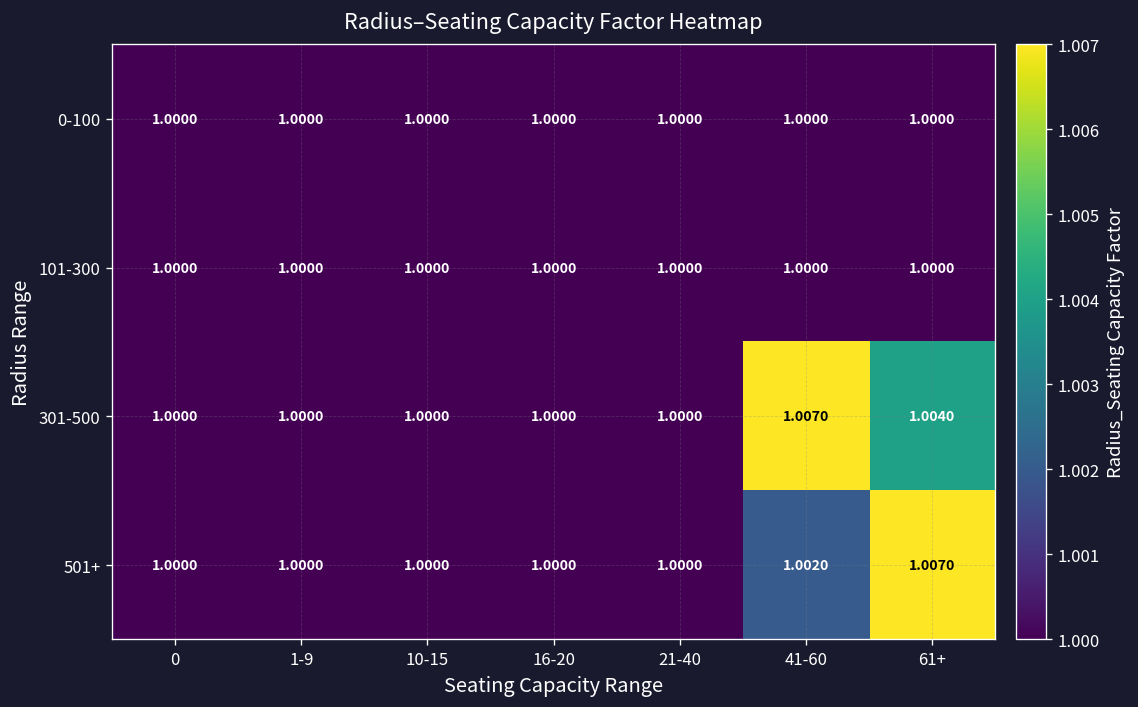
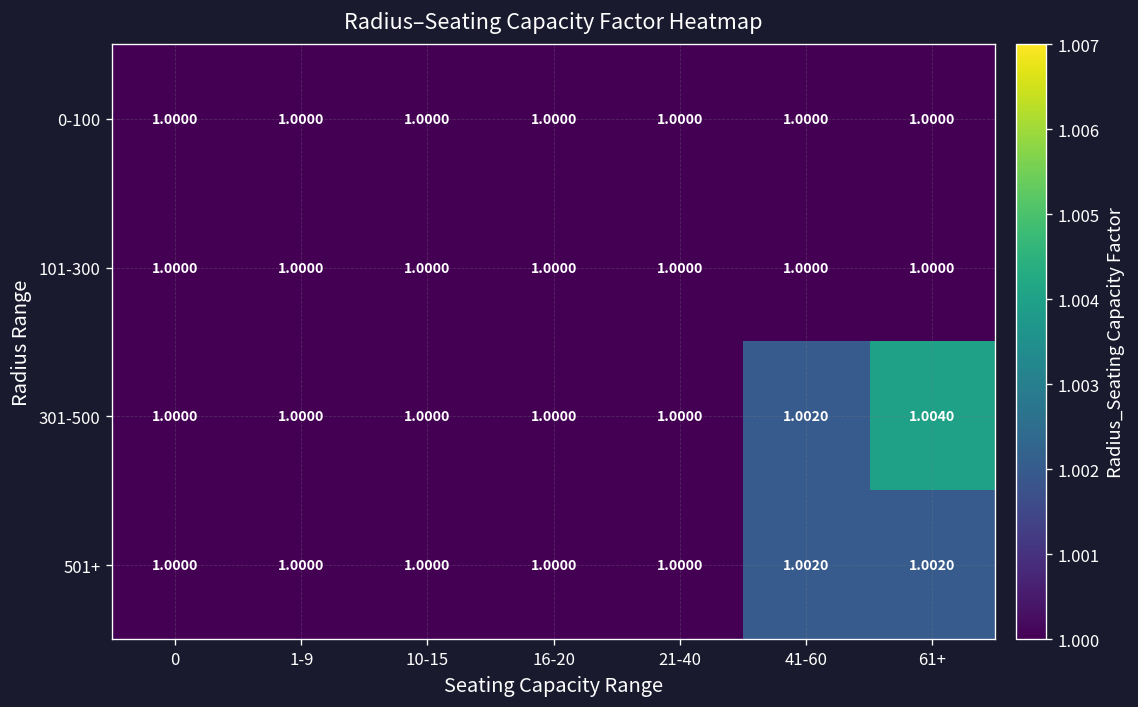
  {
    "0-100": {
      "0": 1.0000,
      "1-9": 1.0000,
      "10-15": 1.0000,
      "16-20": 1.0000,
      "21-40": 1.0000,
      "41-60": 1.0000,
      "61+": 1.0000
    },
    "101-300": {
      "0": 1.0000,
      "1-9": 1.0000,
      "10-15": 1.0000,
      "16-20": 1.0000,
      "21-40": 1.0000,
      "41-60": 1.0000,
      "61+": 1.0000
    },
    "301-500": {
      "0": 1.0000,
      "1-9": 1.0000,
      "10-15": 1.0000,
      "16-20": 1.0000,
      "21-40": 1.0000,
-     "41-60": 1.0070,
+     "41-60": 1.0020,
      "61+": 1.0040
    },
    "501+": {
      "0": 1.0000,
      "1-9": 1.0000,
      "10-15": 1.0000,
      "16-20": 1.0000,
      "21-40": 1.0000,
      "41-60": 1.0020,
-     "61+": 1.0070
+     "61+": 1.0020
    }
  }
